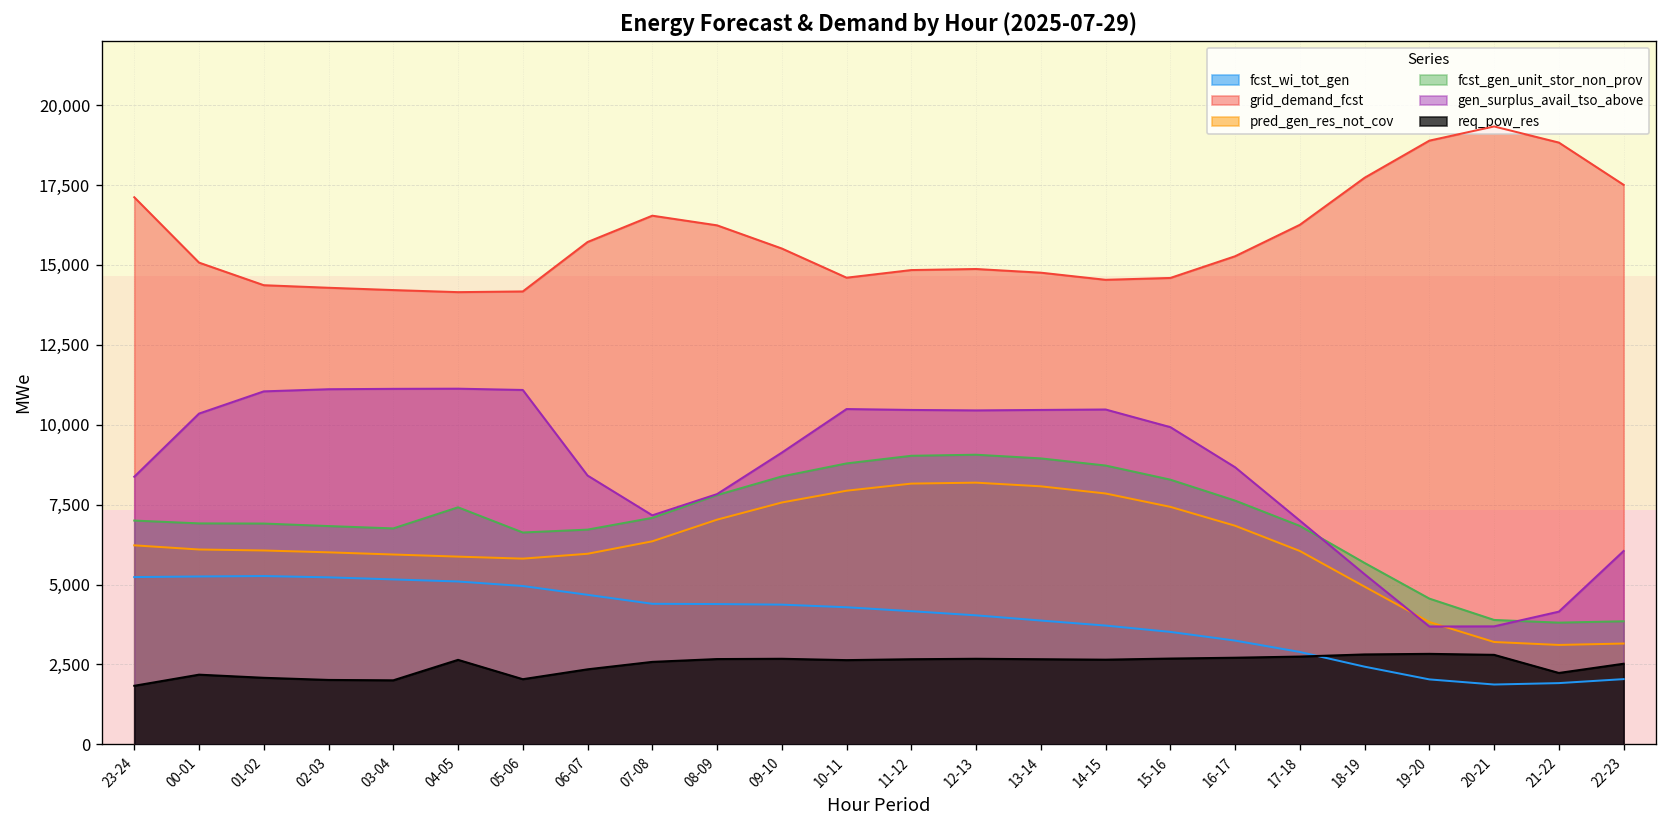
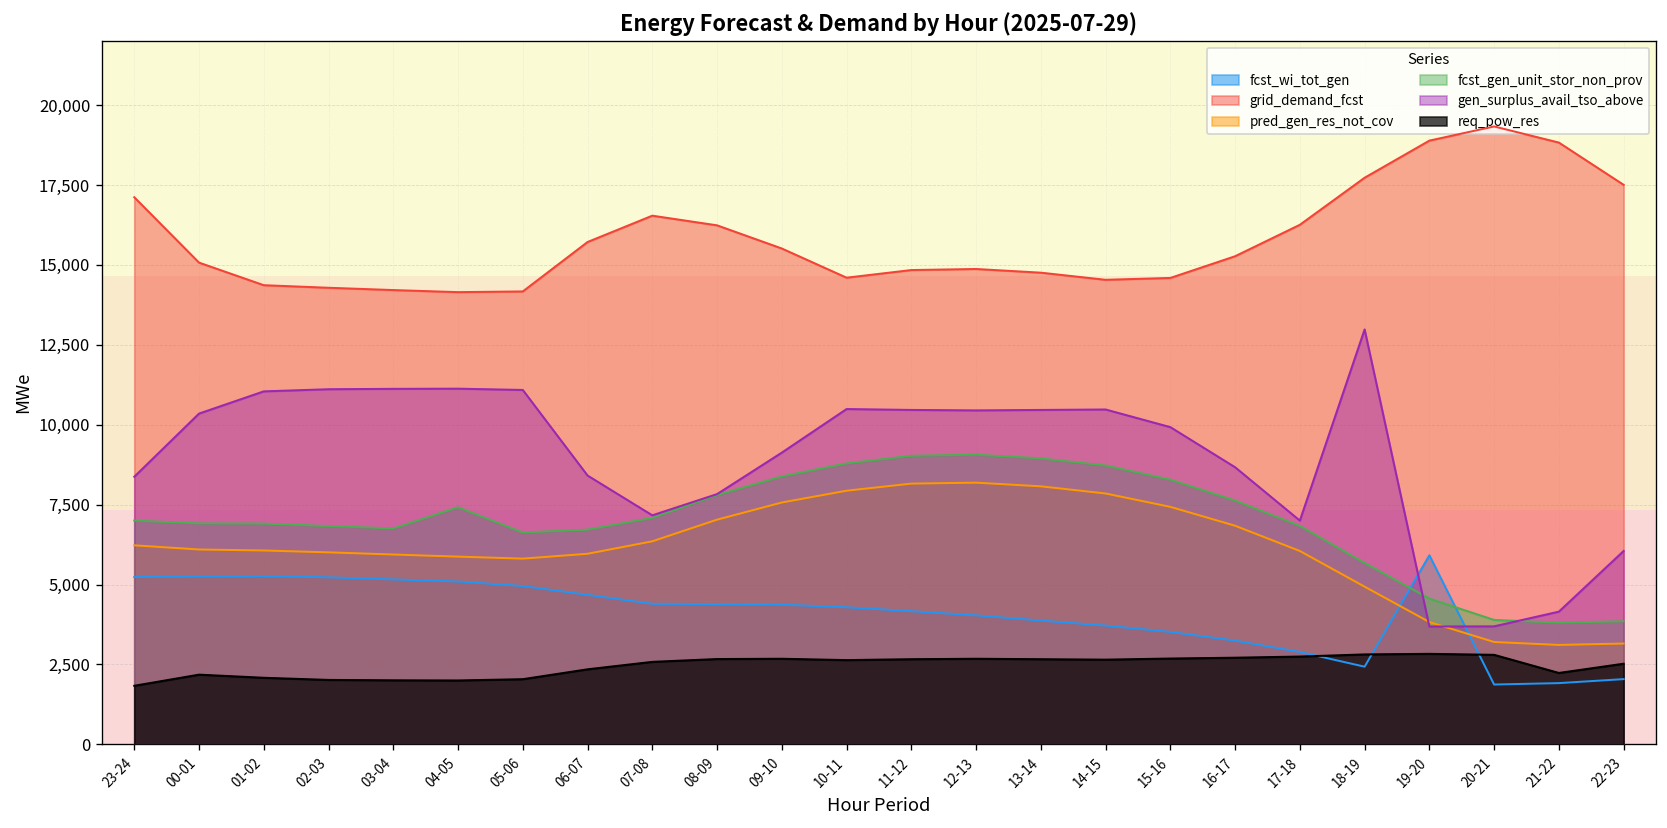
  {
    "fcst_wi_tot_gen": {
      "23-24": "5,200",
      "00-01": "5,300",
      "01-02": "5,300",
      "02-03": "5,200",
      "03-04": "5,200",
      "04-05": "5,100",
      "05-06": "5,000",
      "06-07": "4,700",
      "07-08": "4,400",
      "08-09": "4,400",
      "09-10": "4,400",
      "10-11": "4,300",
      "11-12": "4,200",
      "12-13": "4,000",
      "13-14": "3,900",
      "14-15": "3,700",
      "15-16": "3,500",
      "16-17": "3,200",
      "17-18": "2,900",
      "18-19": "2,400",
-     "19-20": "2,000",
+     "19-20": "5,900",
      "20-21": "1,900",
      "21-22": "1,900",
      "22-23": "2,000"
    },
    "grid_demand_fcst": {
      "23-24": "17,100",
      "00-01": "15,100",
      "01-02": "14,400",
      "02-03": "14,300",
      "03-04": "14,200",
      "04-05": "14,100",
      "05-06": "14,200",
      "06-07": "15,700",
      "07-08": "16,500",
      "08-09": "16,200",
      "09-10": "15,500",
      "10-11": "14,600",
      "11-12": "14,800",
      "12-13": "14,900",
      "13-14": "14,800",
      "14-15": "14,500",
      "15-16": "14,600",
      "16-17": "15,300",
      "17-18": "16,300",
      "18-19": "17,700",
      "19-20": "18,900",
      "21-22": "18,800",
      "22-23": "17,500"
    },
    "pred_gen_res_not_cov": {
      "23-24": "6,200",
      "00-01": "6,100",
      "01-02": "6,100",
      "02-03": "6,000",
      "03-04": "5,900",
      "04-05": "5,900",
      "05-06": "5,800",
      "06-07": "6,000",
      "07-08": "6,400",
      "08-09": "7,000",
      "09-10": "7,600",
      "10-11": "7,900",
      "11-12": "8,200",
      "12-13": "8,200",
      "13-14": "8,100",
      "14-15": "7,800",
      "15-16": "7,400",
      "16-17": "6,800",
      "17-18": "6,100",
      "18-19": "4,900",
      "19-20": "3,800",
      "20-21": "3,200",
      "21-22": "3,100",
      "22-23": "3,200"
    },
    "fcst_gen_unit_stor_non_prov": {
      "23-24": "7,000",
      "00-01": "6,900",
      "01-02": "6,900",
      "02-03": "6,800",
      "03-04": "6,800",
      "04-05": "7,400",
      "05-06": "6,600",
      "06-07": "6,700",
      "09-10": "8,400",
      "10-11": "8,800",
      "11-12": "9,000",
      "12-13": "9,100",
      "13-14": "8,900",
      "14-15": "8,700",
      "15-16": "8,300",
      "16-17": "7,600",
      "17-18": "6,800",
      "18-19": "5,700",
      "19-20": "4,600",
      "20-21": "3,900",
      "21-22": "3,800",
      "22-23": "3,900"
    },
    "gen_surplus_avail_tso_above": {
      "23-24": "8,400",
      "00-01": "10,300",
      "01-02": "11,000",
      "02-03": "11,100",
      "03-04": "11,100",
      "04-05": "11,100",
      "05-06": "11,100",
      "06-07": "8,400",
      "09-10": "9,100",
      "10-11": "10,500",
      "11-12": "10,500",
      "12-13": "10,400",
      "13-14": "10,500",
      "14-15": "10,500",
      "15-16": "9,900",
      "16-17": "8,700",
      "17-18": "7,000",
-     "18-19": "5,300",
+     "18-19": "13,000",
      "19-20": "3,700",
      "20-21": "3,700",
      "21-22": "4,200",
      "22-23": "6,100"
    },
    "req_pow_res": {
      "23-24": "1,800",
      "00-01": "2,200",
      "01-02": "2,100",
      "02-03": "2,000",
      "03-04": "2,000",
-     "04-05": "2,600",
+     "04-05": "2,000",
      "05-06": "2,000",
      "06-07": "2,300",
      "07-08": "2,600",
      "08-09": "2,700",
      "09-10": "2,700",
      "10-11": "2,600",
      "11-12": "2,700",
      "12-13": "2,700",
      "13-14": "2,700",
      "14-15": "2,700",
      "15-16": "2,700",
      "16-17": "2,700",
      "17-18": "2,700",
      "18-19": "2,800",
      "19-20": "2,800",
      "20-21": "2,800",
      "21-22": "2,200",
      "22-23": "2,500"
    }
  }
